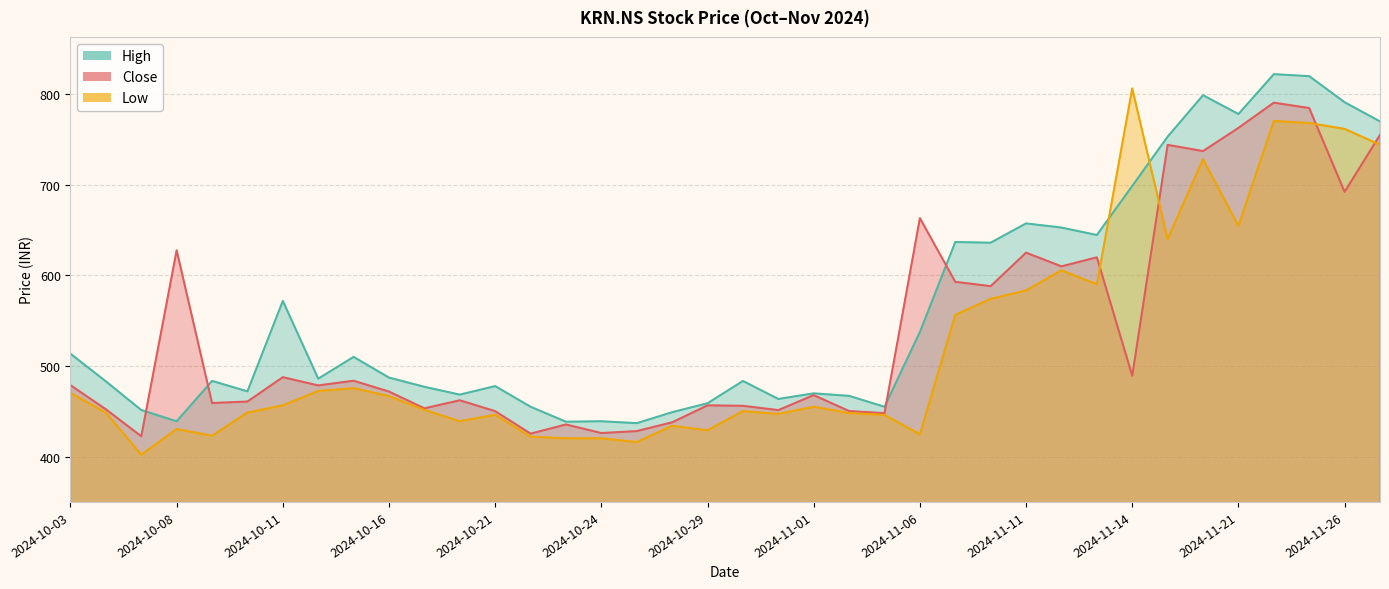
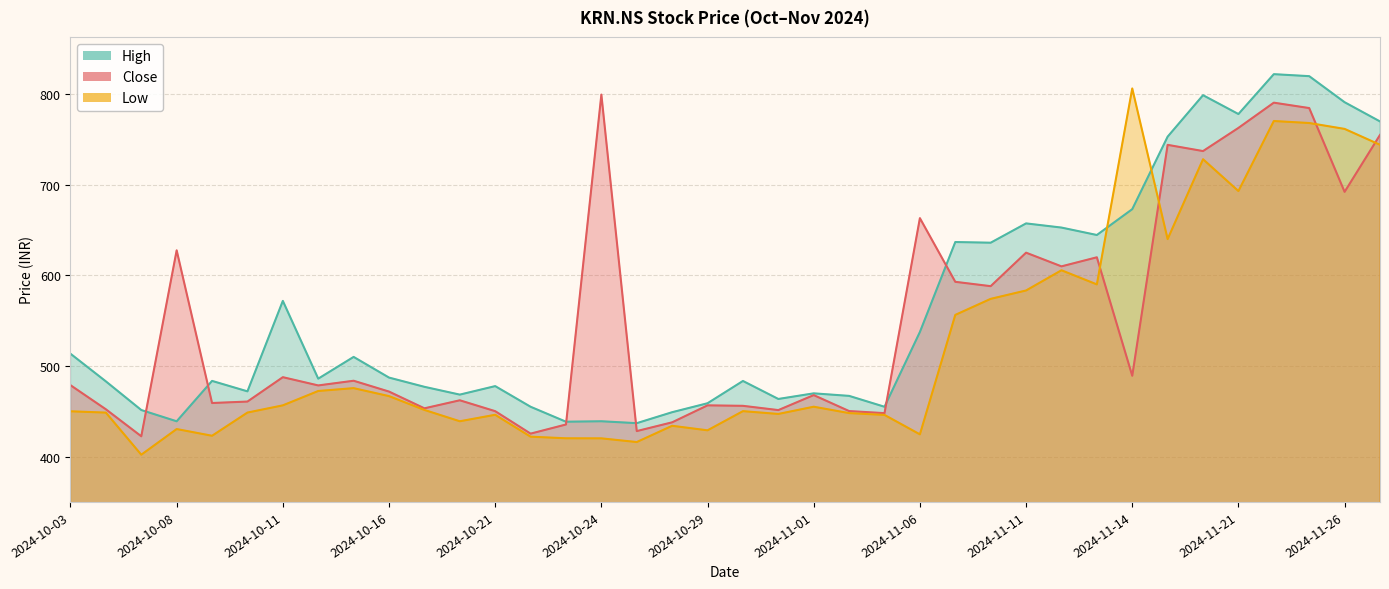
  {
    "High": {
      "2024-10-03": 510,
      "2024-10-08": 440,
      "2024-10-11": 570,
      "2024-10-16": 490,
      "2024-10-21": 480,
      "2024-10-24": 440,
      "2024-11-06": 540,
      "2024-11-11": 660,
-     "2024-11-14": 700,
+     "2024-11-14": 670,
      "2024-11-21": 780,
      "2024-11-26": 790
    },
    "Close": {
      "2024-10-03": 480,
      "2024-10-08": 630,
      "2024-10-11": 490,
      "2024-10-16": 470,
      "2024-10-21": 450,
-     "2024-10-24": 430,
+     "2024-10-24": 800,
      "2024-11-06": 660,
      "2024-11-11": 630,
      "2024-11-14": 490,
      "2024-11-21": 760,
      "2024-11-26": 690
    },
    "Low": {
-     "2024-10-03": 470,
+     "2024-10-03": 450,
      "2024-10-08": 430,
      "2024-10-11": 460,
      "2024-10-16": 470,
      "2024-10-21": 450,
      "2024-10-24": 420,
      "2024-10-29": 430,
      "2024-11-01": 460,
      "2024-11-06": 420,
      "2024-11-11": 580,
      "2024-11-14": 810,
-     "2024-11-21": 650,
+     "2024-11-21": 690,
      "2024-11-26": 760
    }
  }
